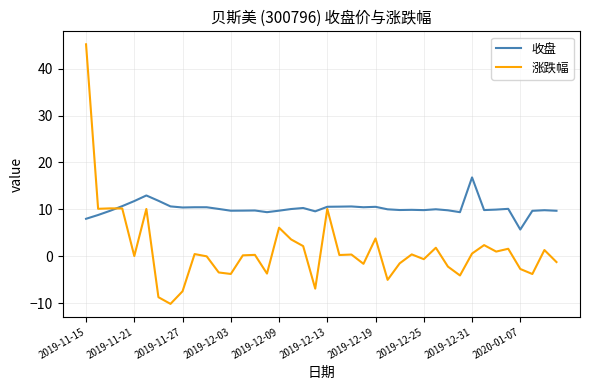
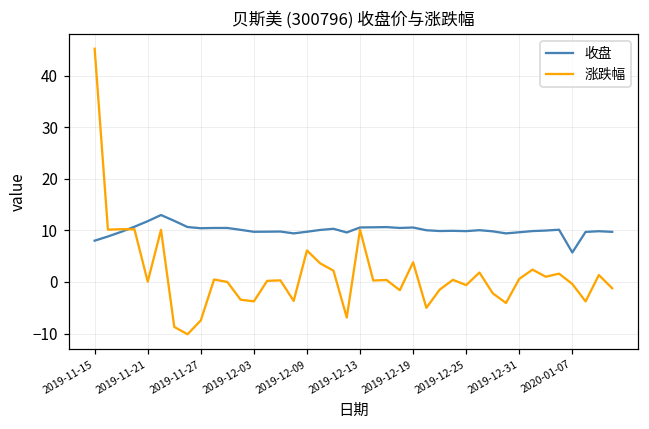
  {
    "收盘": {
      "2019-11-15": 8,
      "2019-11-21": 12,
      "2019-11-27": 10,
      "2019-12-03": 10,
      "2019-12-09": 10,
      "2019-12-19": 11,
      "2019-12-25": 10,
-     "2019-12-31": 17,
+     "2019-12-31": 10,
      "2020-01-07": 6
    },
    "涨跌幅": {
      "2019-11-15": 45,
      "2019-11-21": 0,
      "2019-11-27": -7,
      "2019-12-03": -4,
      "2019-12-09": 6,
      "2019-12-19": 4,
      "2019-12-25": -1,
      "2019-12-31": 1,
-     "2020-01-07": -3
+     "2020-01-07": 0
    }
  }
